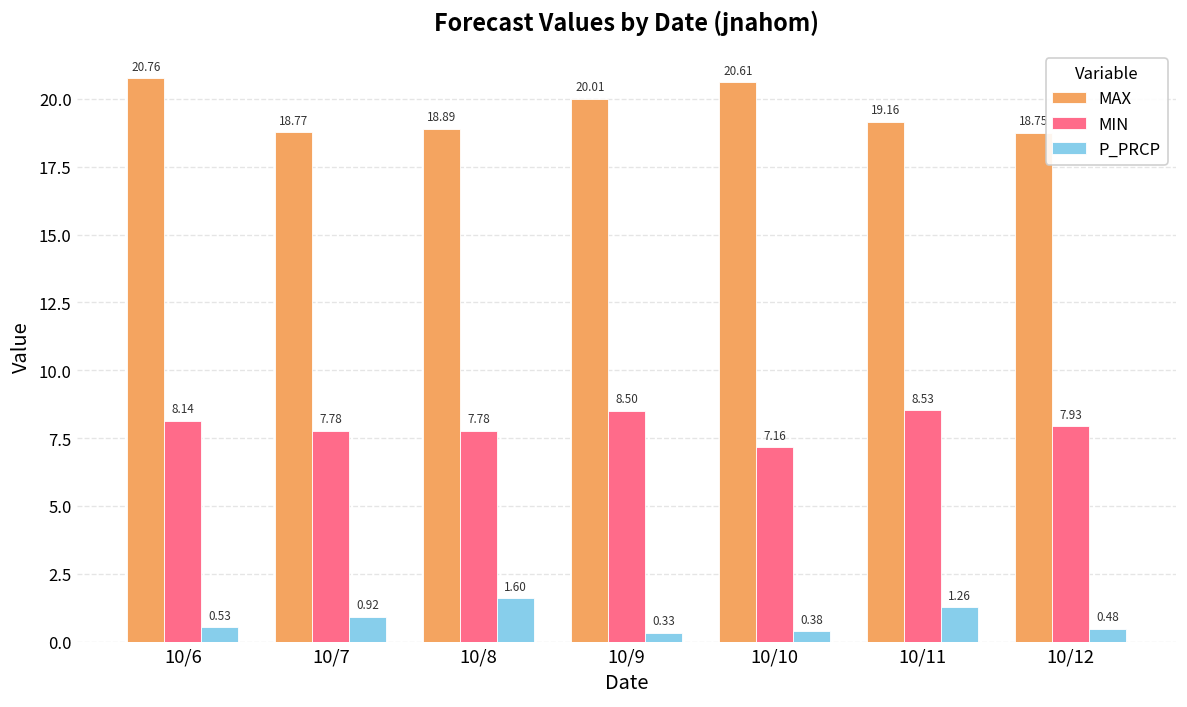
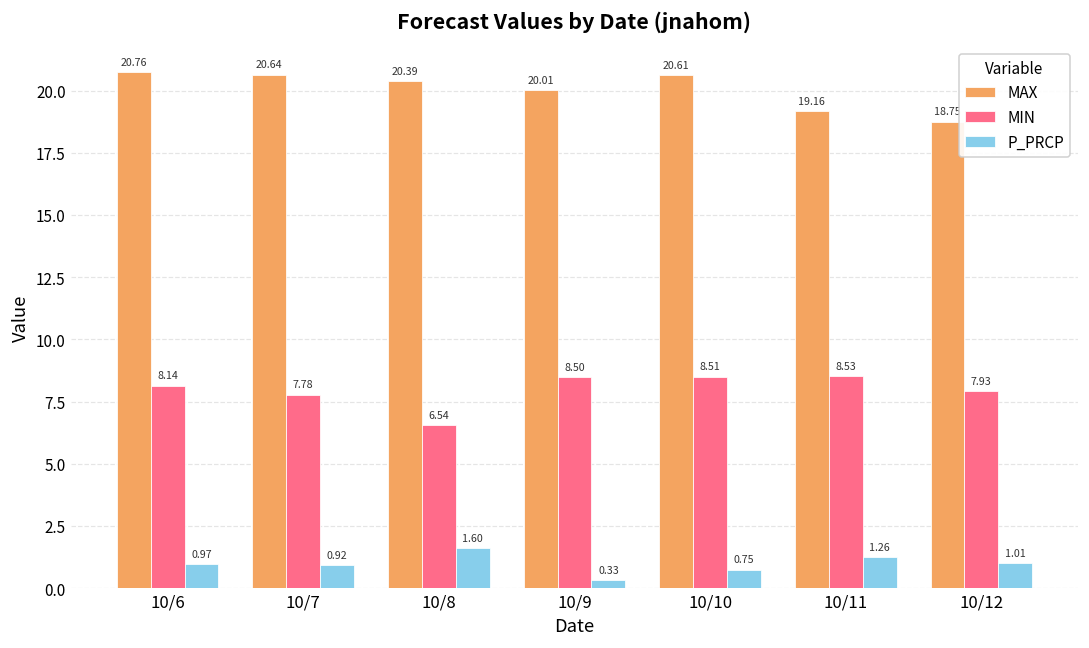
  {
    "MAX": {
      "10/6": 20.76,
-     "10/7": 18.77,
-     "10/8": 18.89,
+     "10/7": 20.64,
+     "10/8": 20.39,
      "10/9": 20.01,
      "10/10": 20.61,
      "10/11": 19.16
    },
    "MIN": {
      "10/6": 8.14,
      "10/7": 7.78,
-     "10/8": 7.78,
+     "10/8": 6.54,
      "10/9": 8.50,
-     "10/10": 7.16,
+     "10/10": 8.51,
      "10/11": 8.53,
      "10/12": 7.93
    },
    "P_PRCP": {
-     "10/6": 0.53,
+     "10/6": 0.97,
      "10/7": 0.92,
      "10/8": 1.60,
      "10/9": 0.33,
-     "10/10": 0.38,
+     "10/10": 0.75,
      "10/11": 1.26,
-     "10/12": 0.48
+     "10/12": 1.01
    }
  }
